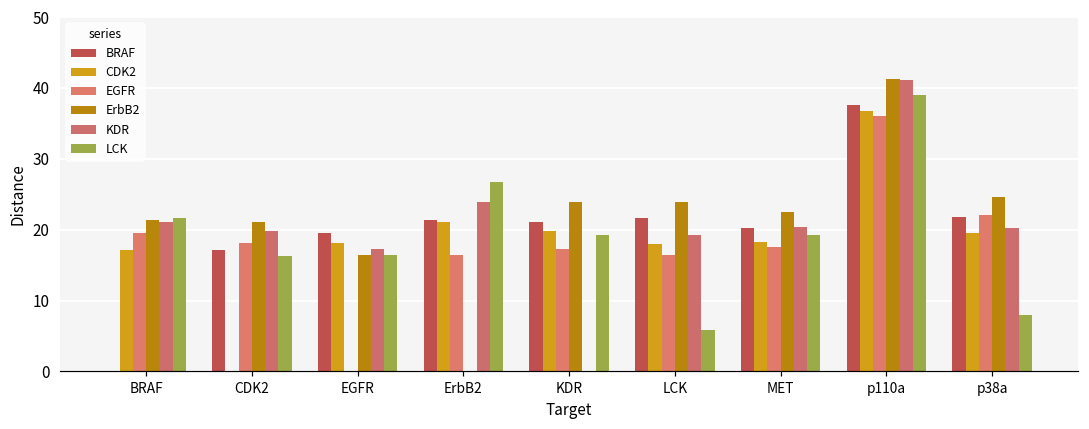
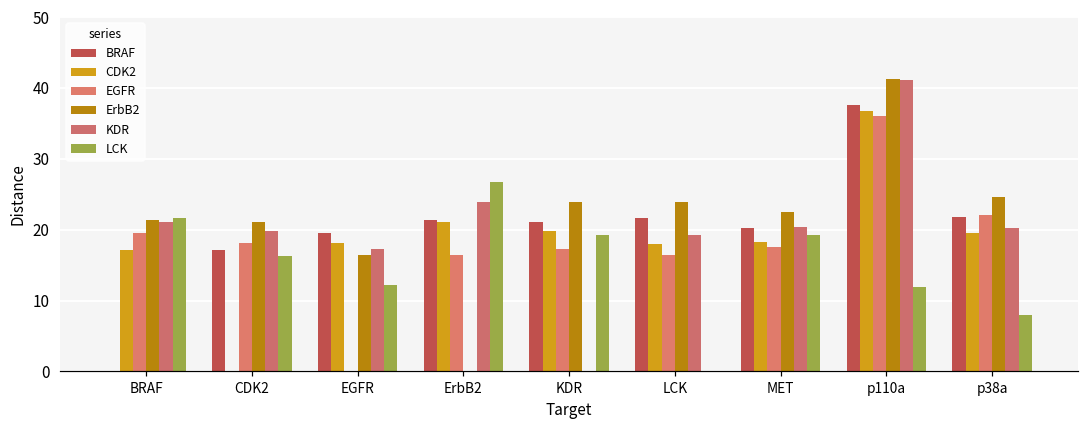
  {
    "LCK": {
      "BRAF": 22,
      "CDK2": 16,
-     "EGFR": 16,
+     "EGFR": 12,
      "ErbB2": 27,
      "KDR": 19,
-     "LCK": 6,
+     "LCK": 0,
      "MET": 19,
-     "p110a": 39,
+     "p110a": 12,
      "p38a": 8
    }
  }
